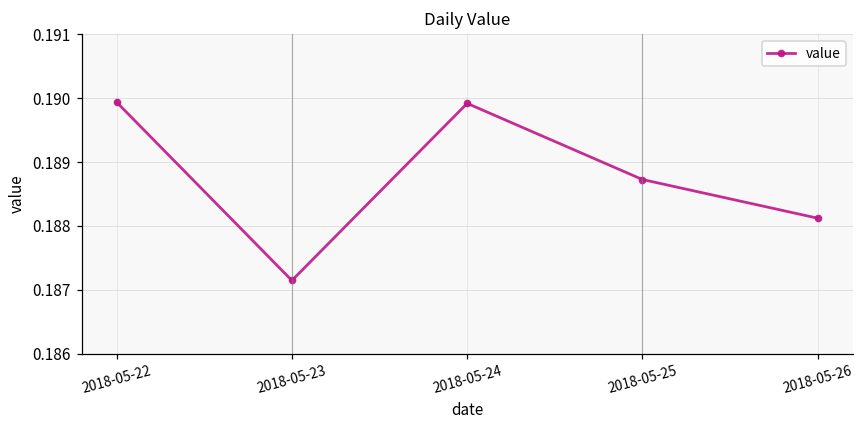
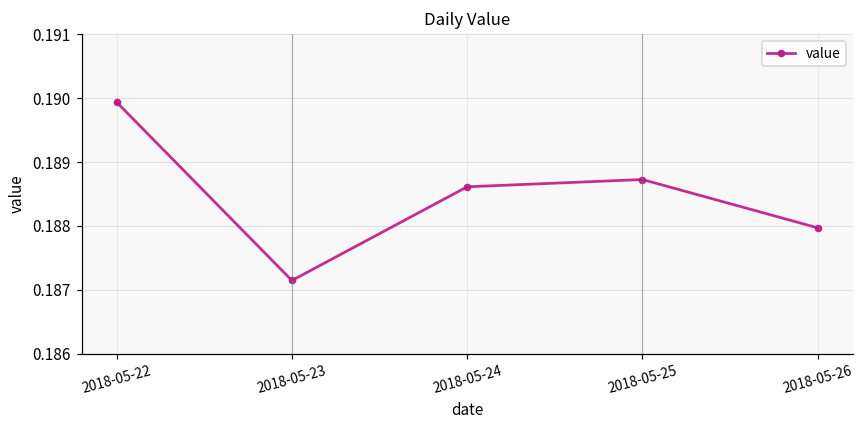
  {
    "2018-05-22": 0.1899,
    "2018-05-23": 0.1871,
-   "2018-05-24": 0.1899,
+   "2018-05-24": 0.1886,
    "2018-05-25": 0.1887,
-   "2018-05-26": 0.1881
+   "2018-05-26": 0.1880
  }
